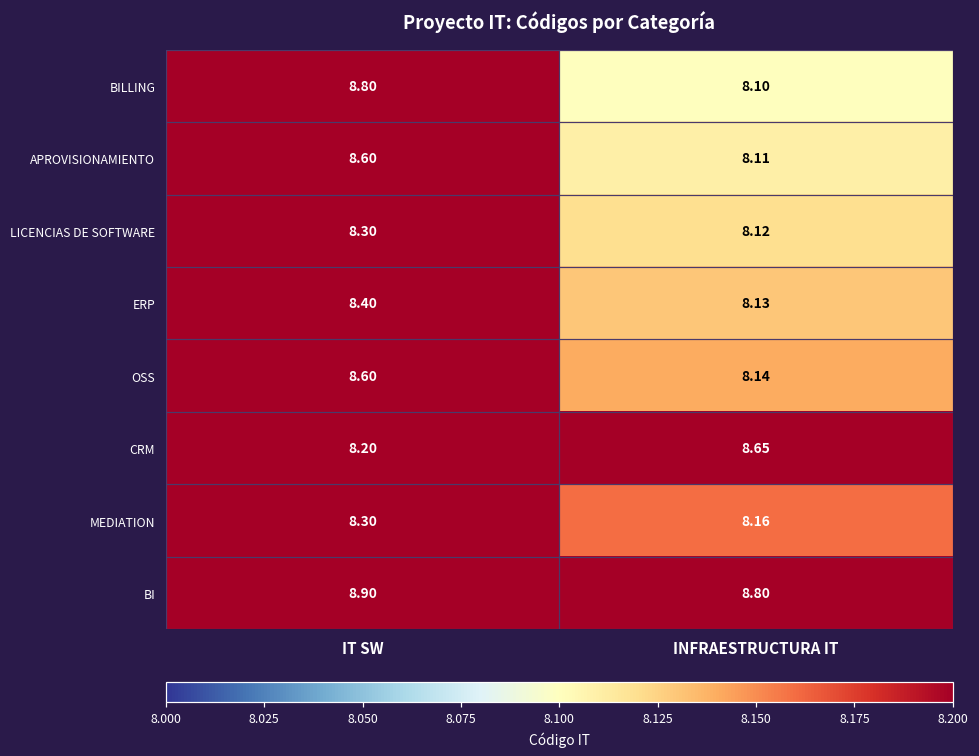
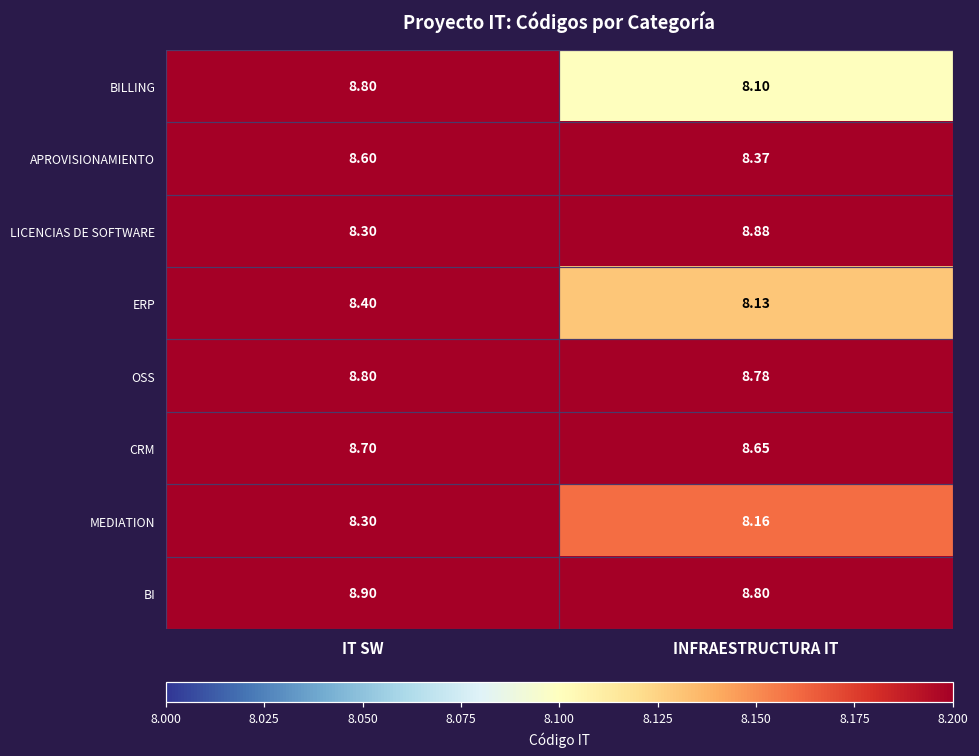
  {
    "BILLING": {
      "IT SW": 8.80,
      "INFRAESTRUCTURA IT": 8.10
    },
    "APROVISIONAMIENTO": {
      "IT SW": 8.60,
-     "INFRAESTRUCTURA IT": 8.11
+     "INFRAESTRUCTURA IT": 8.37
    },
    "LICENCIAS DE SOFTWARE": {
      "IT SW": 8.30,
-     "INFRAESTRUCTURA IT": 8.12
+     "INFRAESTRUCTURA IT": 8.88
    },
    "ERP": {
      "IT SW": 8.40,
      "INFRAESTRUCTURA IT": 8.13
    },
    "OSS": {
-     "IT SW": 8.60,
-     "INFRAESTRUCTURA IT": 8.14
+     "IT SW": 8.80,
+     "INFRAESTRUCTURA IT": 8.78
    },
    "CRM": {
-     "IT SW": 8.20,
+     "IT SW": 8.70,
      "INFRAESTRUCTURA IT": 8.65
    },
    "MEDIATION": {
      "IT SW": 8.30,
      "INFRAESTRUCTURA IT": 8.16
    },
    "BI": {
      "IT SW": 8.90,
      "INFRAESTRUCTURA IT": 8.80
    }
  }
